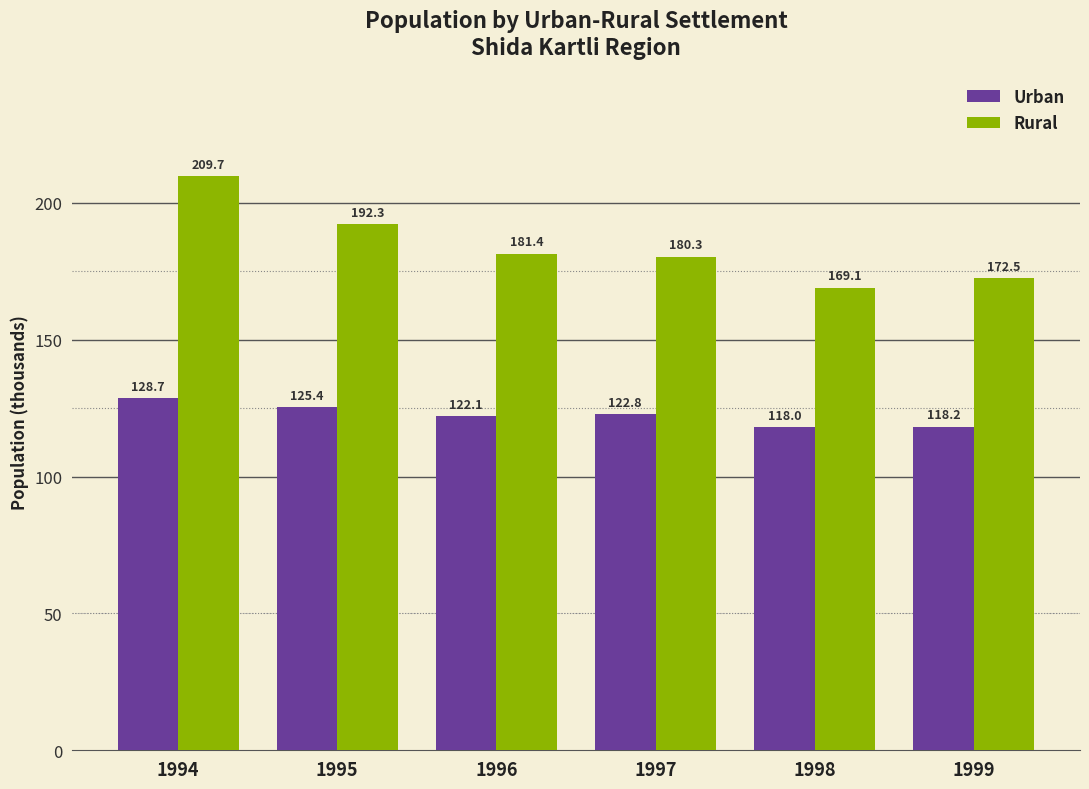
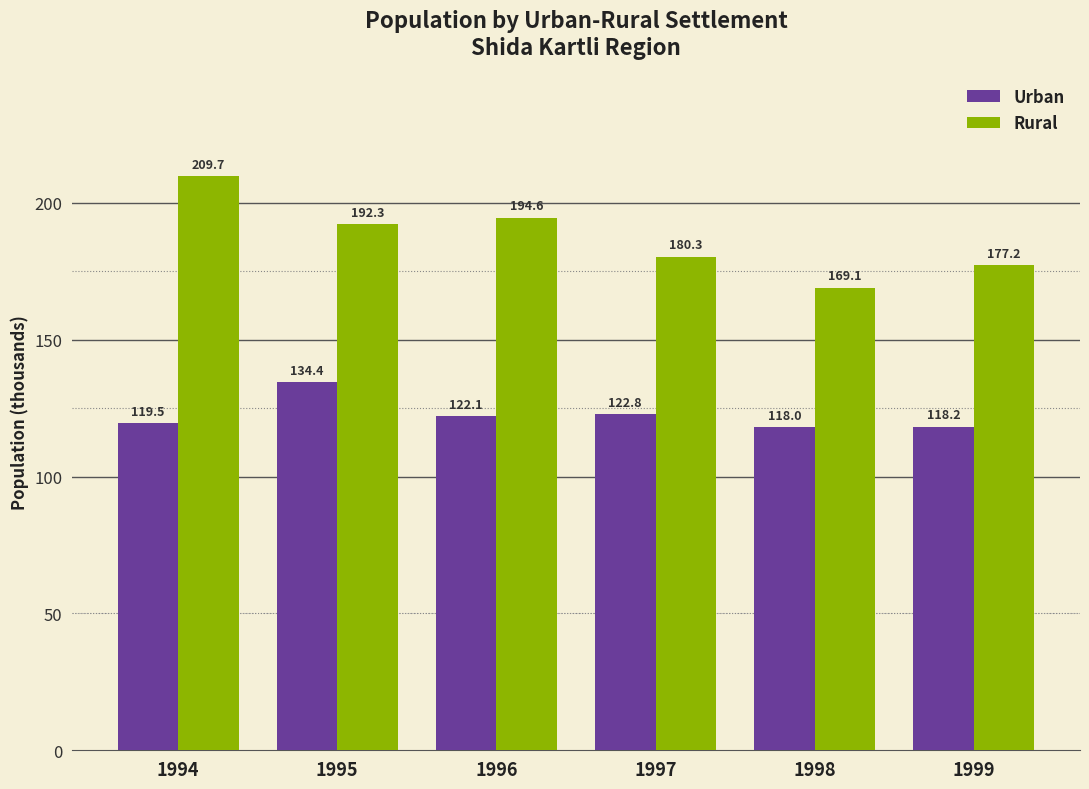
  {
    "Urban": {
-     "1994": 128.7,
-     "1995": 125.4,
+     "1994": 119.5,
+     "1995": 134.4,
      "1996": 122.1,
      "1997": 122.8,
      "1998": 118.0,
      "1999": 118.2
    },
    "Rural": {
      "1994": 209.7,
      "1995": 192.3,
-     "1996": 181.4,
+     "1996": 194.6,
      "1997": 180.3,
      "1998": 169.1,
-     "1999": 172.5
+     "1999": 177.2
    }
  }
